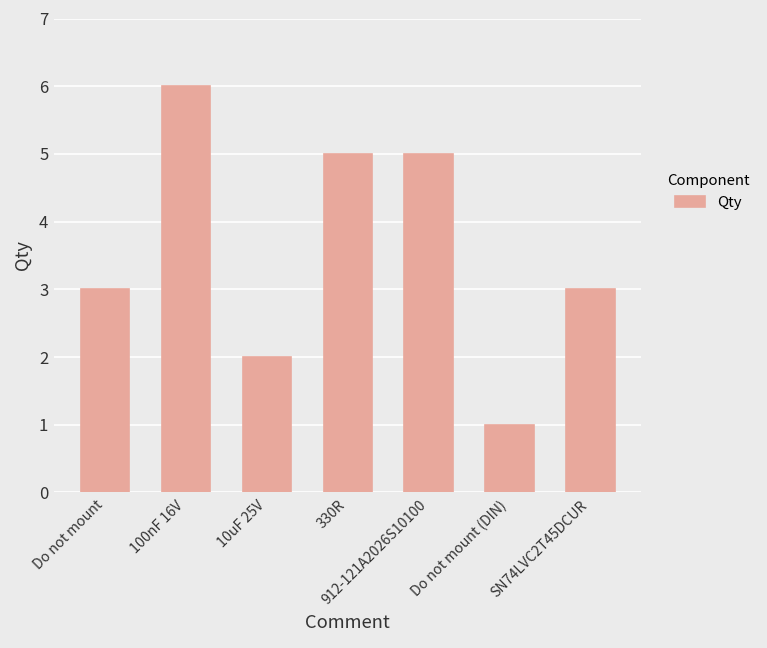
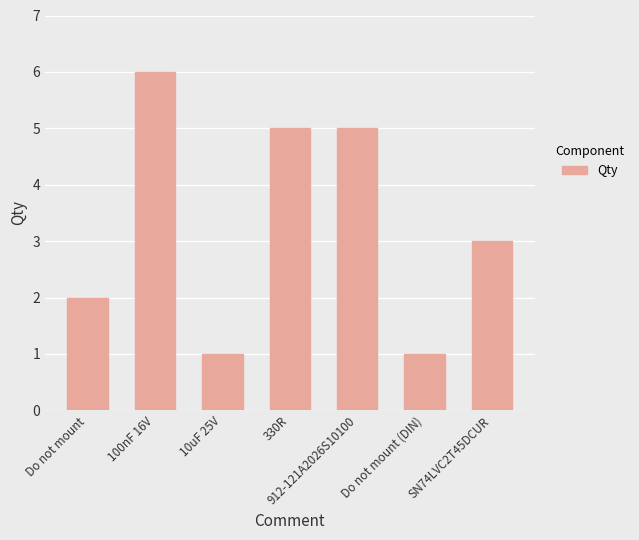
  {
-   "Do not mount": 3,
+   "Do not mount": 2,
    "100nF 16V": 6,
-   "10uF 25V": 2,
+   "10uF 25V": 1,
    "330R": 5,
    "912-121A2026S10100": 5,
    "Do not mount (DIN)": 1,
    "SN74LVC2T45DCUR": 3
  }
